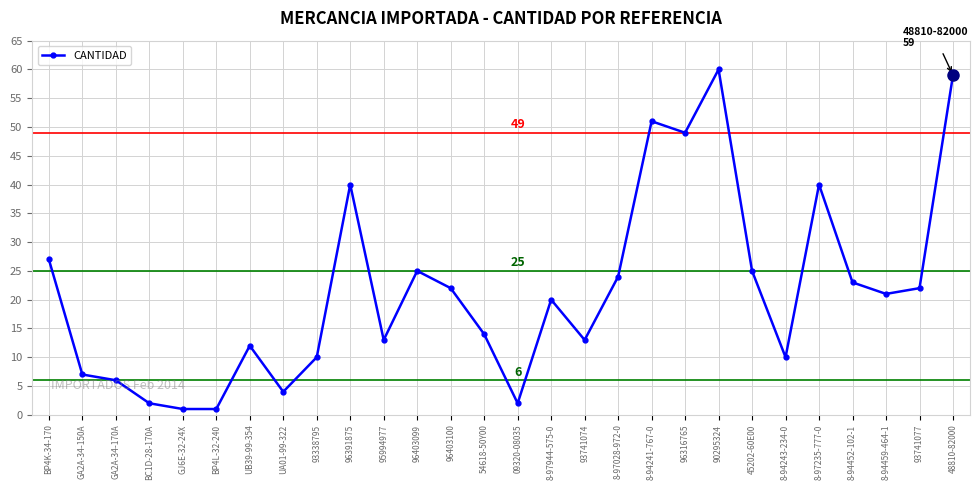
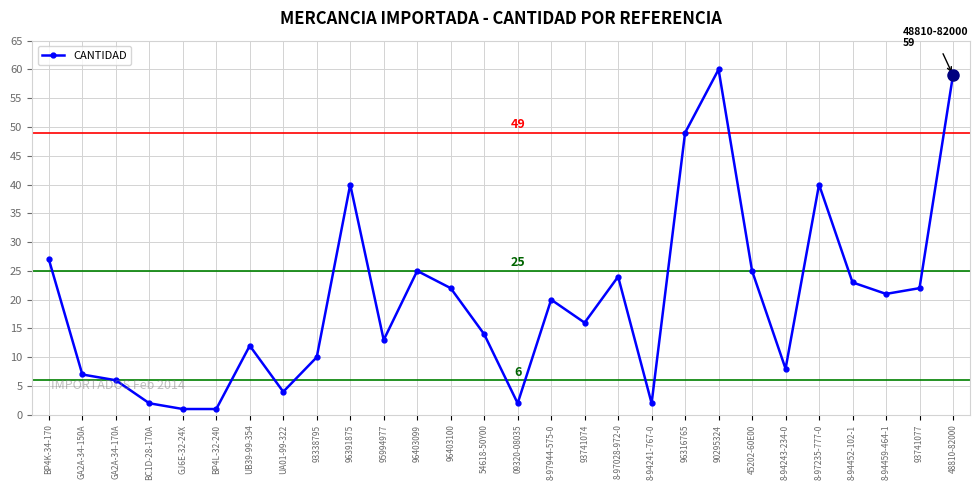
  {
    "CANTIDAD": {
      "BP4K-34-170": 27,
      "GA2A-34-150A": 7,
      "BC1D-28-170A": 2,
      "GJ6E-32-24X": 1,
      "BP4L-32-240": 1,
      "UB39-99-354": 12,
      "UA01-99-322": 4,
      "93338795": 10,
      "96391875": 40,
      "95994977": 13,
      "96403099": 25,
      "96403100": 22,
      "54618-50Y00": 14,
      "8-97944-575-0": 20,
-     "93741074": 13,
+     "93741074": 16,
      "8-97028-972-0": 24,
-     "8-94241-767-0": 51,
+     "8-94241-767-0": 2,
      "96316765": 49,
      "90295324": 60,
      "45202-60E00": 25,
-     "8-94243-234-0": 10,
+     "8-94243-234-0": 8,
      "8-97235-777-0": 40,
      "8-94452-102-1": 23,
      "8-94459-464-1": 21,
      "93741077": 22
    }
  }
